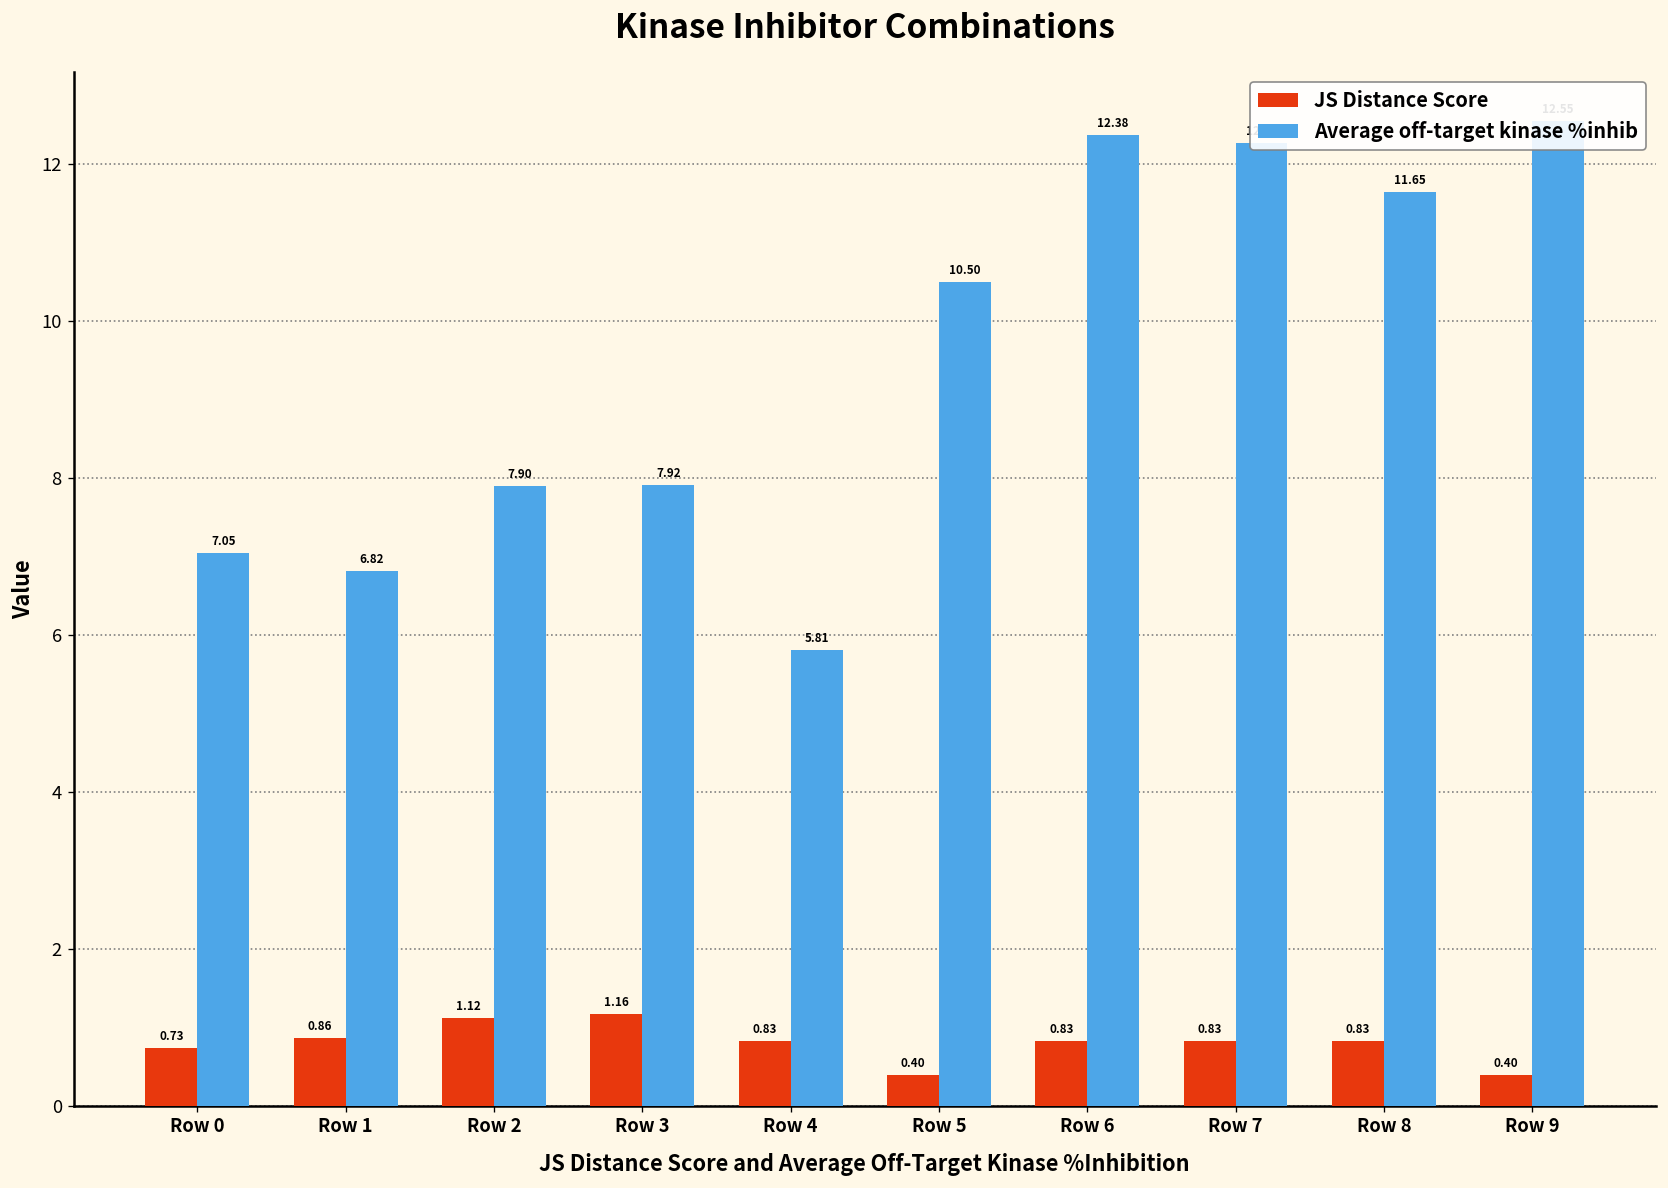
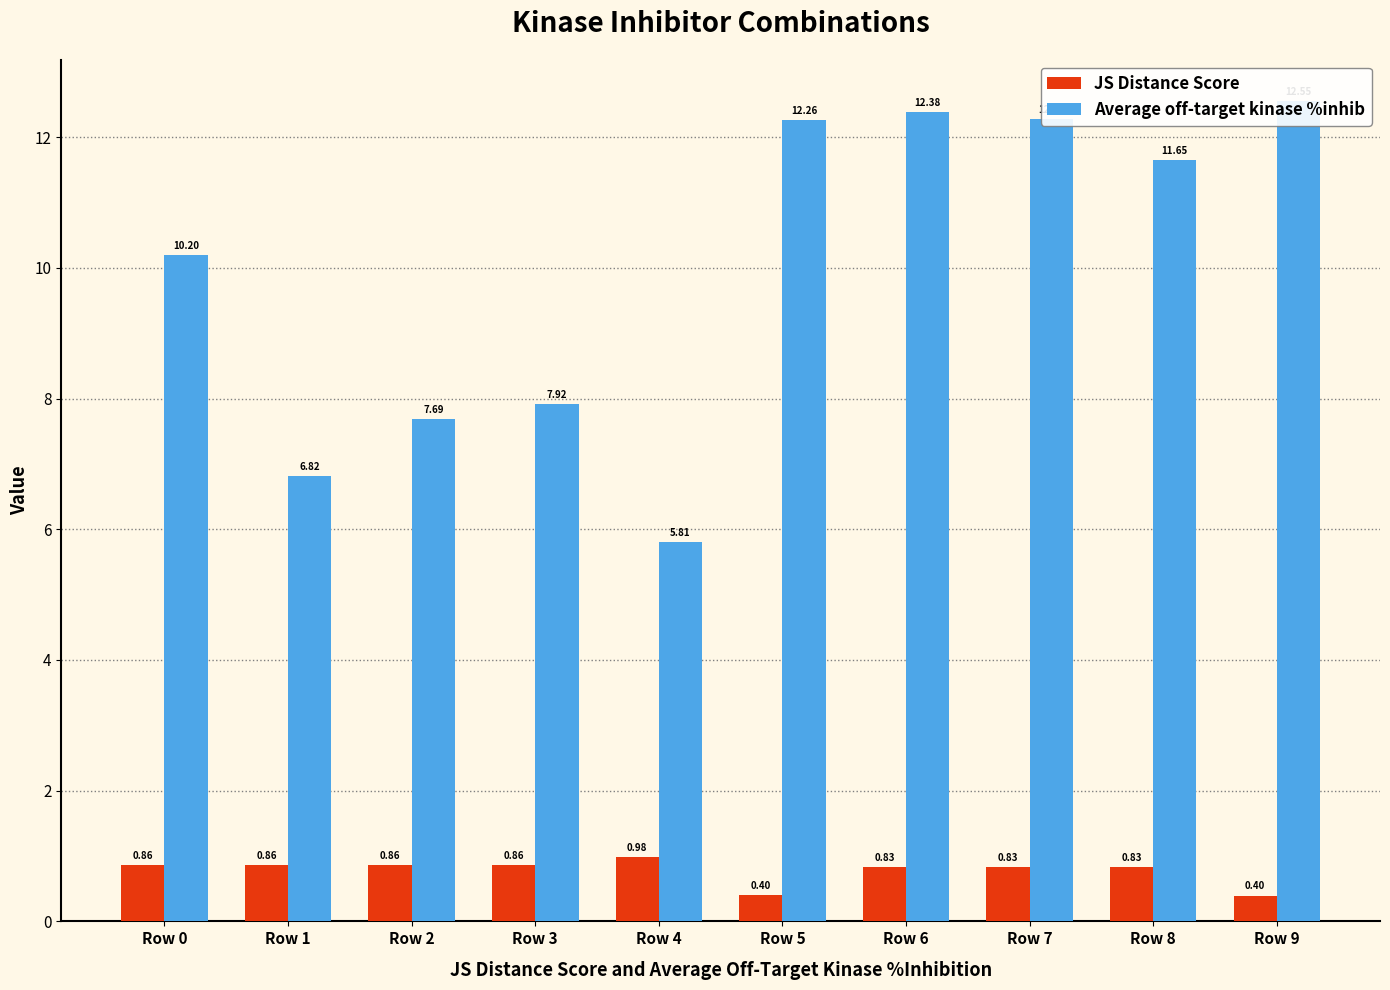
  {
    "JS Distance Score": {
-     "Row 0": 0.73,
+     "Row 0": 0.86,
      "Row 1": 0.86,
-     "Row 2": 1.12,
-     "Row 3": 1.16,
-     "Row 4": 0.83,
+     "Row 2": 0.86,
+     "Row 3": 0.86,
+     "Row 4": 0.98,
      "Row 5": 0.40,
      "Row 6": 0.83,
      "Row 7": 0.83,
      "Row 8": 0.83,
      "Row 9": 0.40
    },
    "Average off-target kinase %inhib": {
-     "Row 0": 7.05,
+     "Row 0": 10.20,
      "Row 1": 6.82,
-     "Row 2": 7.90,
+     "Row 2": 7.69,
      "Row 3": 7.92,
      "Row 4": 5.81,
-     "Row 5": 10.50,
+     "Row 5": 12.26,
      "Row 6": 12.38,
      "Row 8": 11.65
    }
  }
